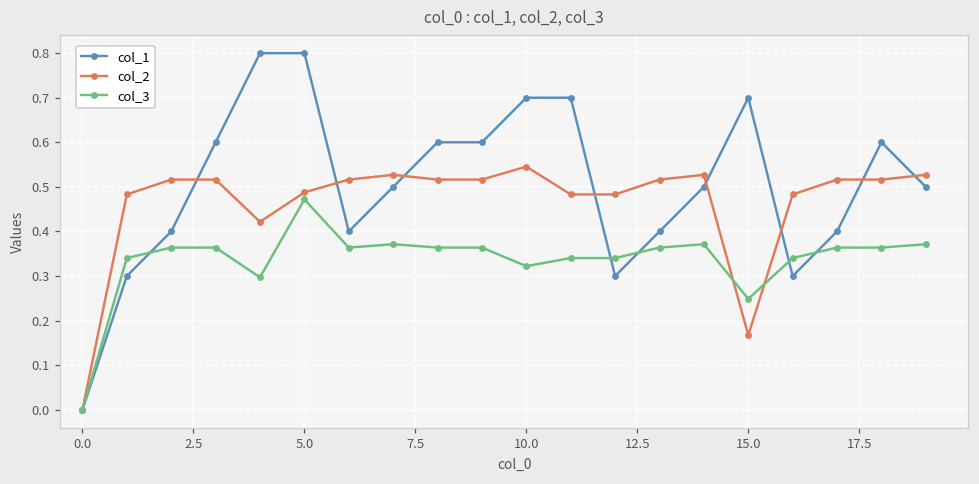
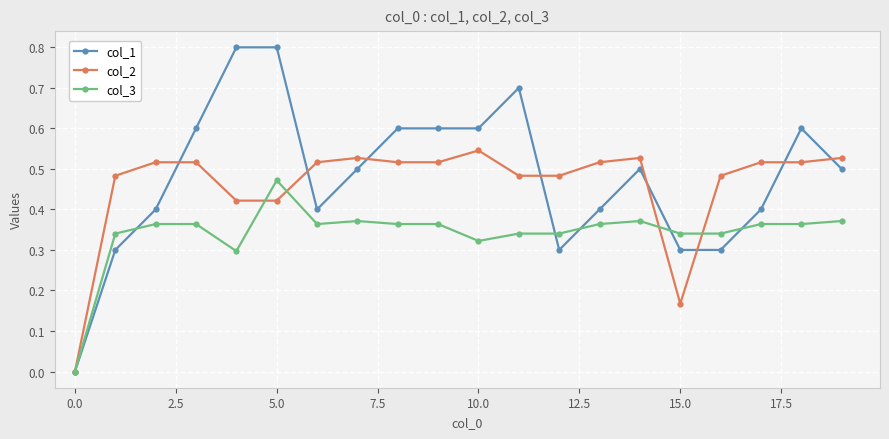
  {
    "col_1": {
      "5.0": 0.8,
-     "10.0": 0.7,
-     "15.0": 0.7
+     "10.0": 0.6,
+     "15.0": 0.3
    },
    "col_2": {
-     "5.0": 0.49,
+     "5.0": 0.42,
      "10.0": 0.55,
      "15.0": 0.17
    },
    "col_3": {
      "5.0": 0.47,
      "10.0": 0.32,
-     "15.0": 0.25
+     "15.0": 0.34
    }
  }
